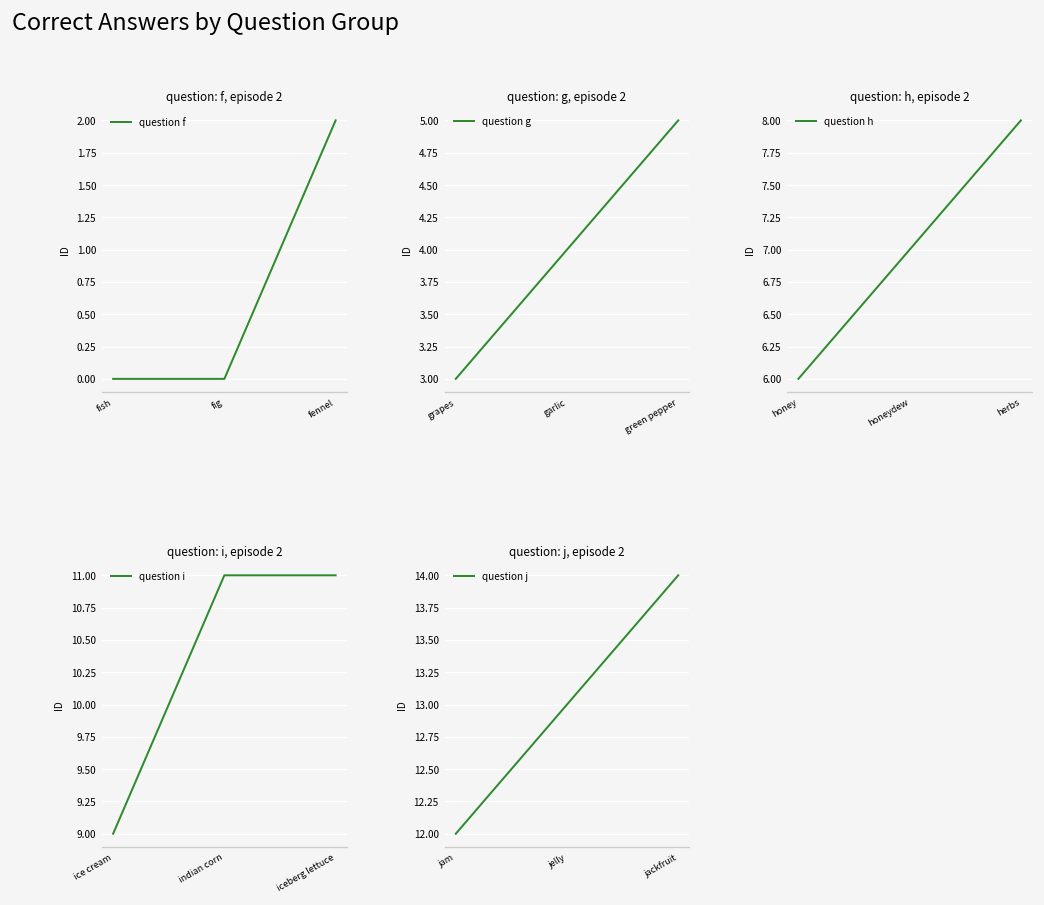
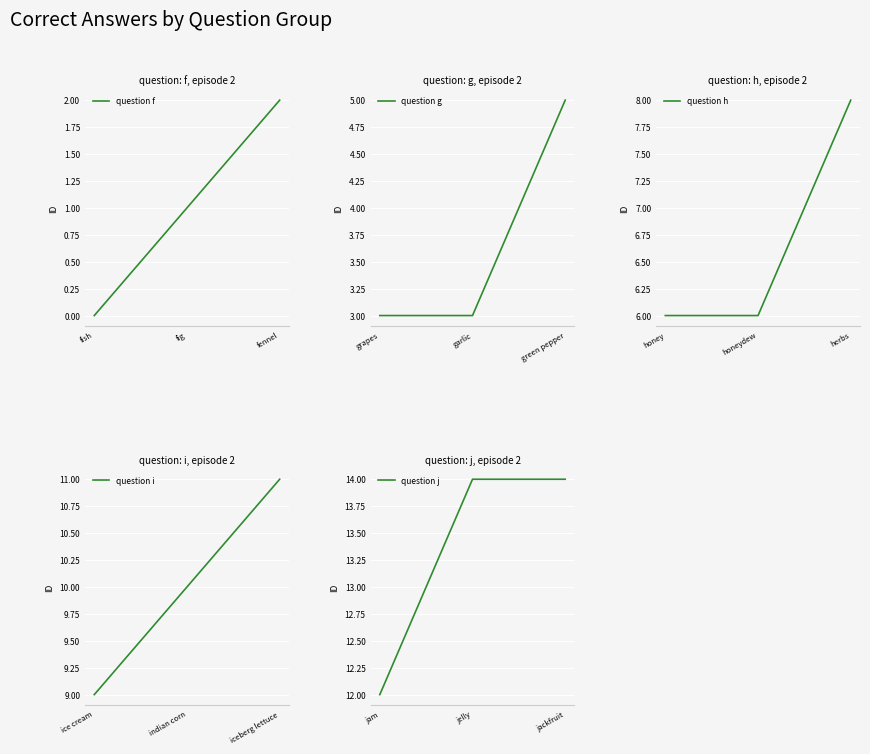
  {
    "question: f, episode 2": {
      "fish": 0,
-     "fig": 0,
+     "fig": 1,
      "fennel": 2
    },
    "question: g, episode 2": {
      "grapes": 3,
-     "garlic": 4,
+     "garlic": 3,
      "green pepper": 5
    },
    "question: h, episode 2": {
      "honey": 6,
-     "honeydew": 7,
+     "honeydew": 6,
      "herbs": 8
    },
    "question: i, episode 2": {
      "ice cream": 9,
-     "indian corn": 11,
+     "indian corn": 10,
      "iceberg lettuce": 11
    },
    "question: j, episode 2": {
      "jam": 12,
-     "jelly": 13,
+     "jelly": 14,
      "jackfruit": 14
    }
  }
